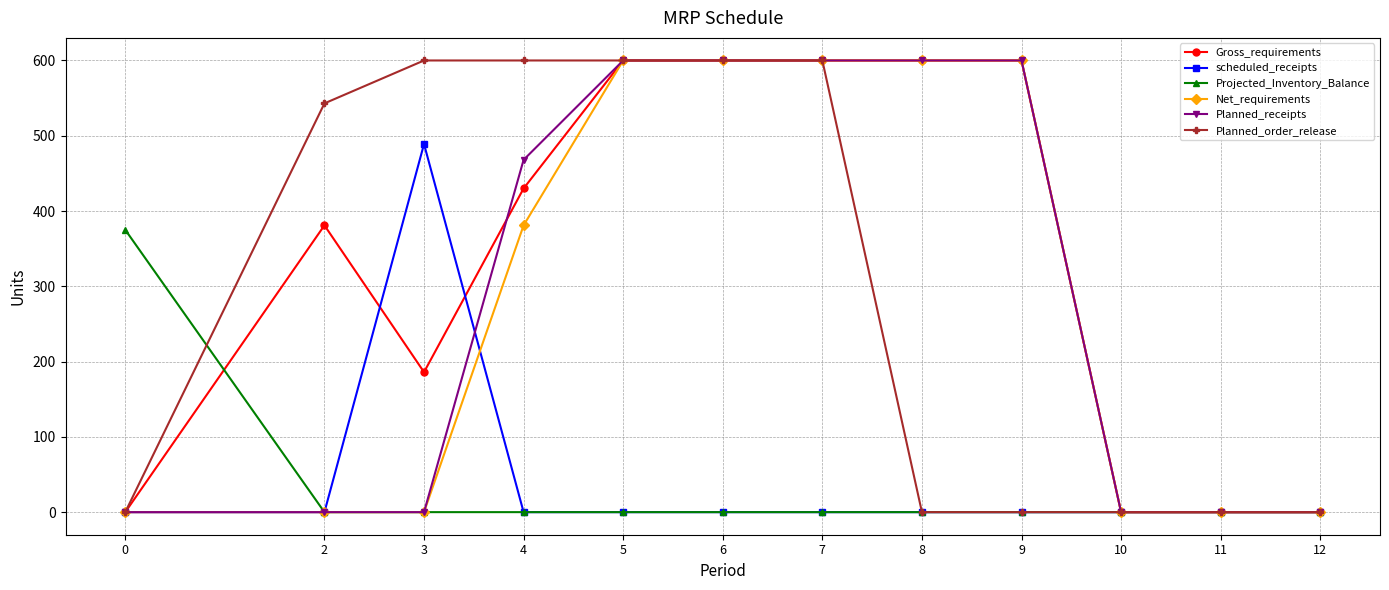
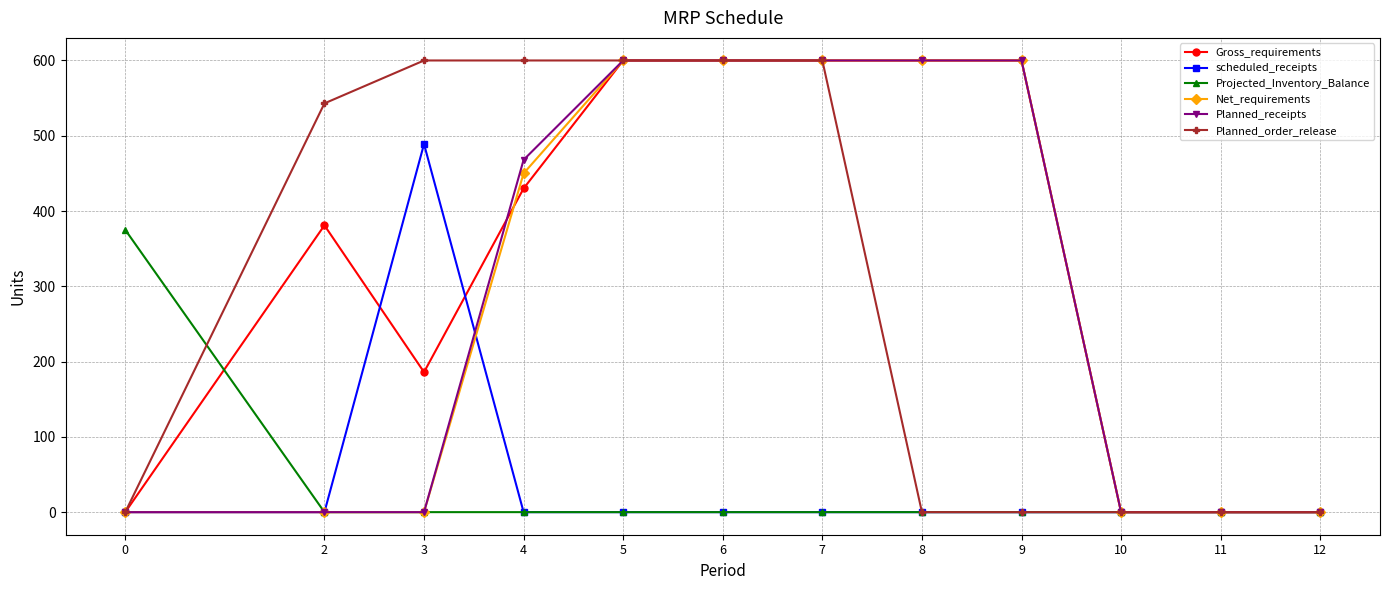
  {
    "Gross_requirements": {
      "2": 380,
      "3": 190,
      "4": 430
    },
    "scheduled_receipts": {
      "3": 490
    },
    "Projected_Inventory_Balance": {
      "0": 380
    },
    "Net_requirements": {
-     "4": 380
+     "4": 450
    },
    "Planned_receipts": {
      "4": 470
    },
    "Planned_order_release": {
      "2": 540,
      "3": 600,
      "4": 600
    }
  }
